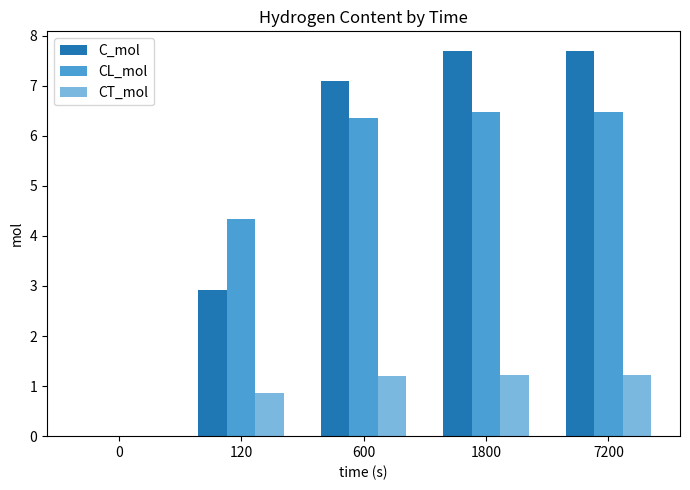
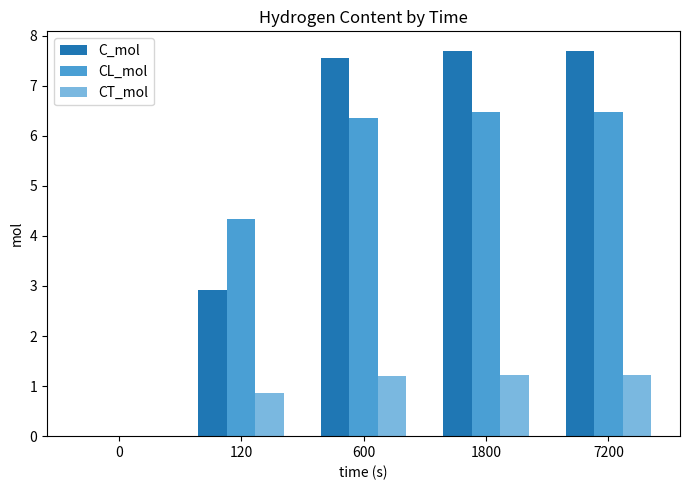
  {
    "C_mol": {
      "0": 0.0,
      "120": 2.9,
-     "600": 7.1,
+     "600": 7.5,
      "1800": 7.7,
      "7200": 7.7
    }
  }
